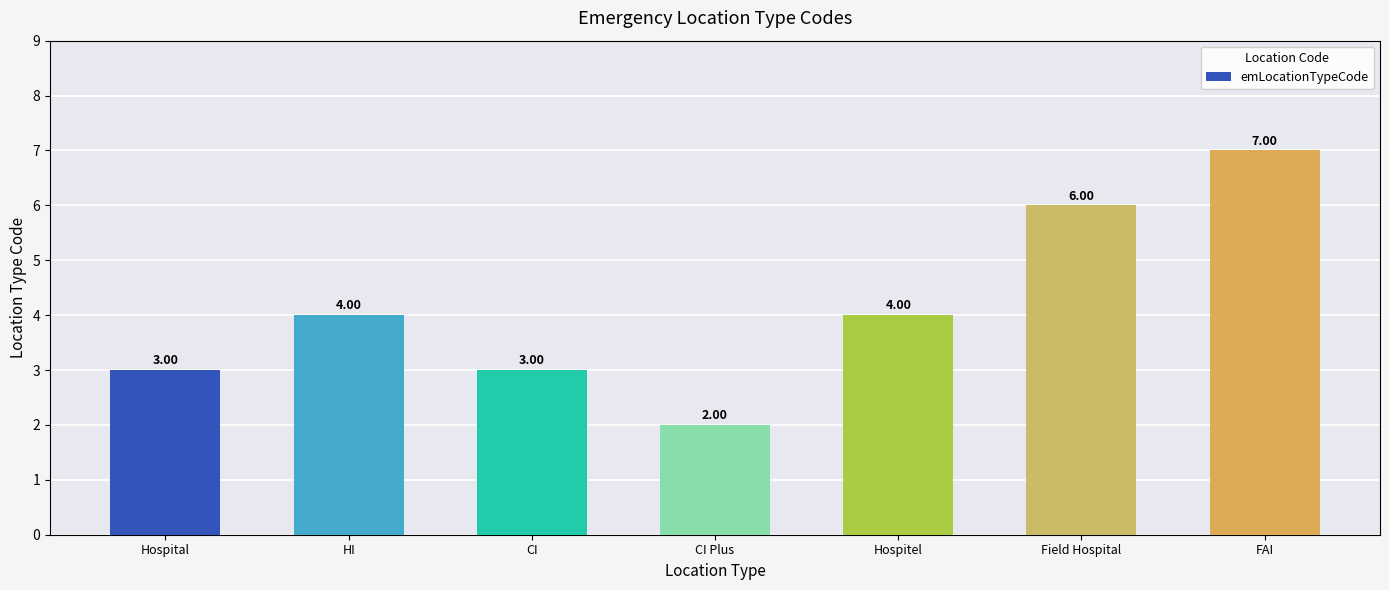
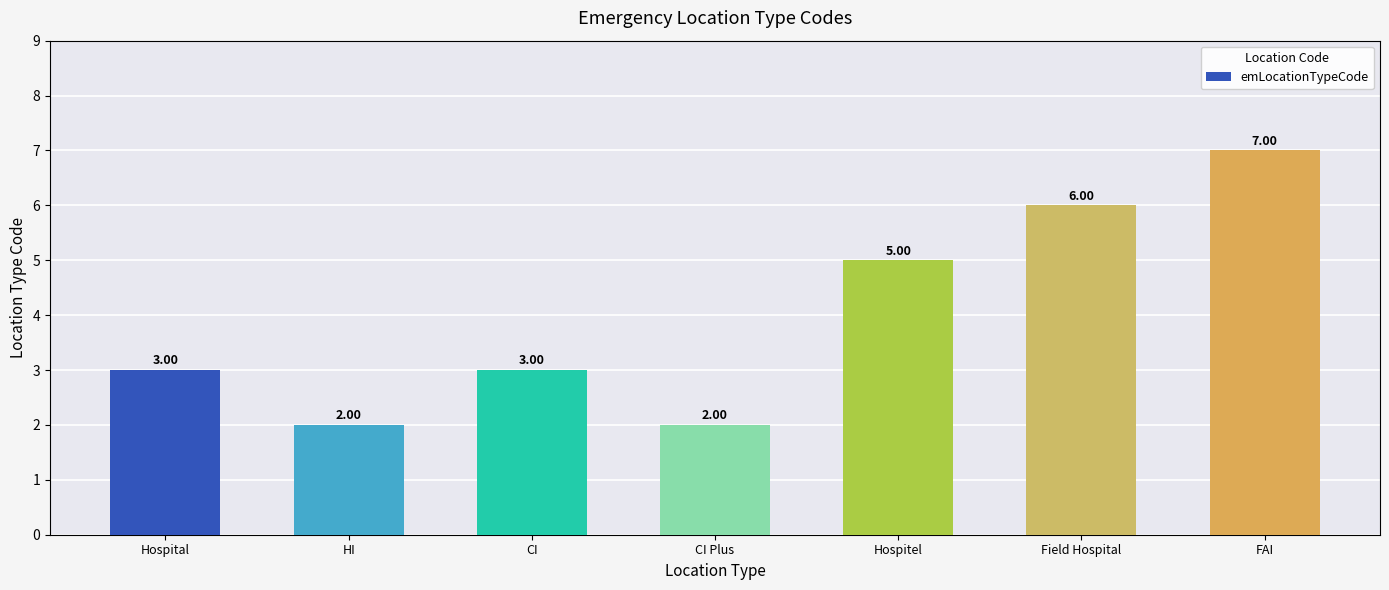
  {
    "Hospital": 3.00,
-   "HI": 4.00,
+   "HI": 2.00,
    "CI": 3.00,
    "CI Plus": 2.00,
-   "Hospitel": 4.00,
+   "Hospitel": 5.00,
    "Field Hospital": 6.00,
    "FAI": 7.00
  }
